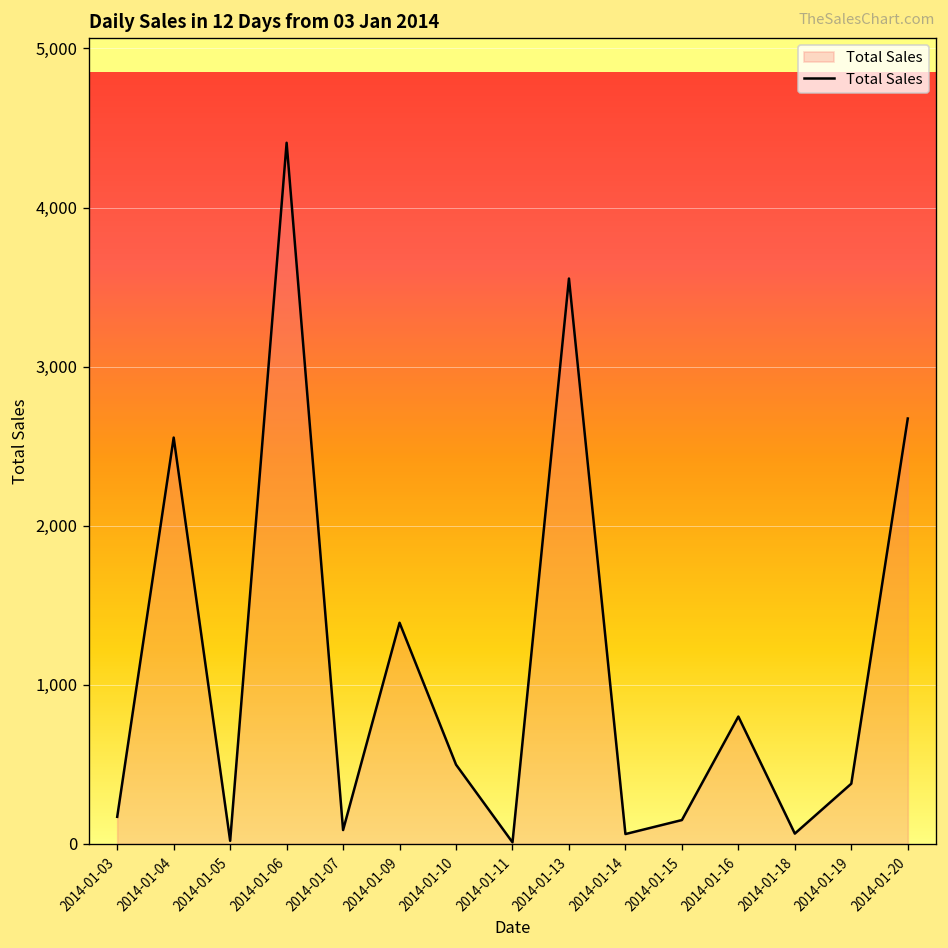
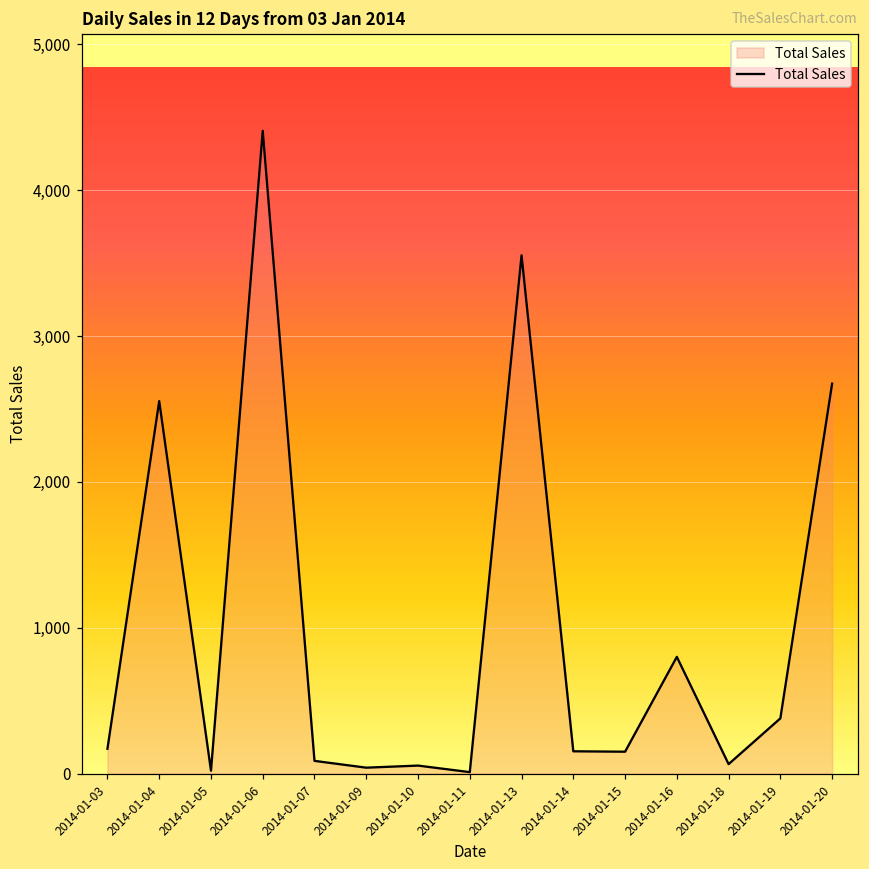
  {
    "2014-01-03": "170",
    "2014-01-04": "2,550",
    "2014-01-05": "20",
    "2014-01-06": "4,410",
    "2014-01-07": "90",
-   "2014-01-09": "1,390",
-   "2014-01-10": "500",
+   "2014-01-09": "40",
+   "2014-01-10": "50",
    "2014-01-11": "10",
    "2014-01-13": "3,550",
-   "2014-01-14": "60",
+   "2014-01-14": "150",
    "2014-01-15": "150",
    "2014-01-16": "800",
    "2014-01-18": "60",
    "2014-01-19": "380",
    "2014-01-20": "2,670"
  }
